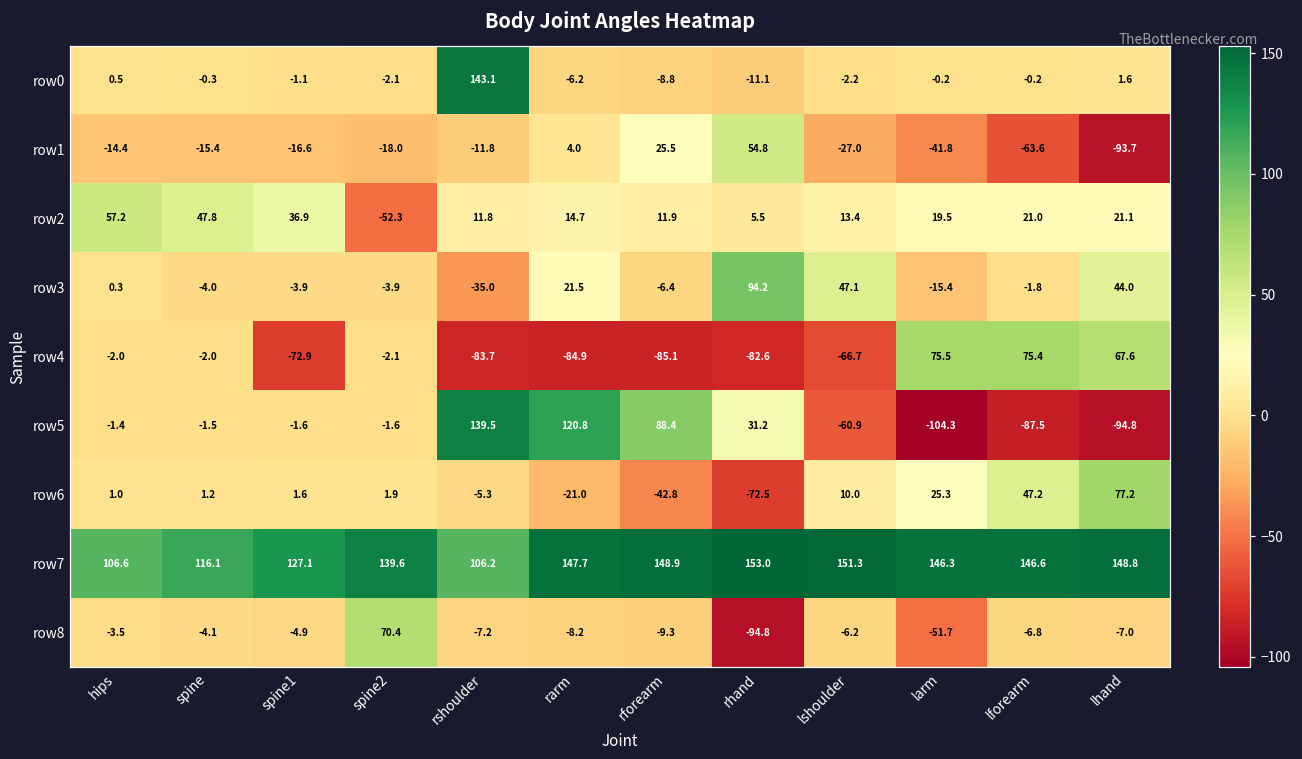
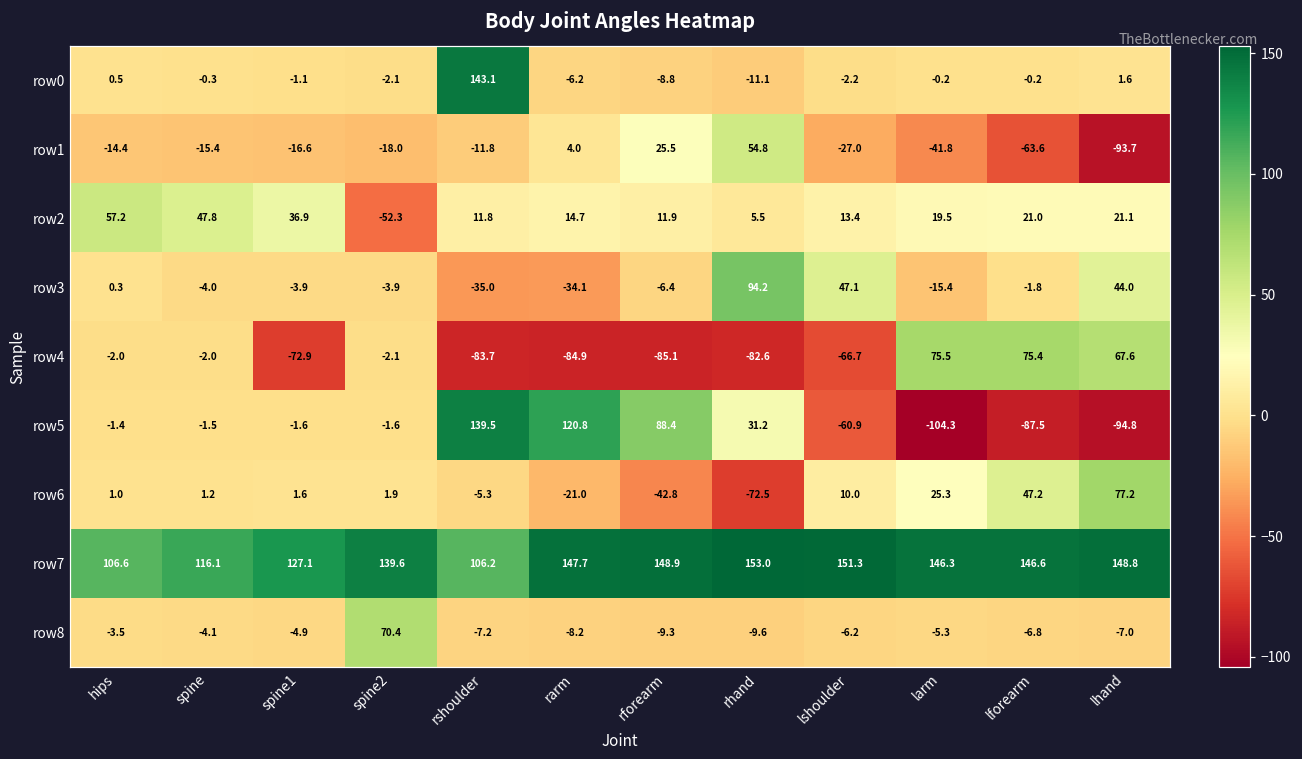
  {
    "row0": {
      "hips": 0.5,
      "spine": -0.3,
      "spine1": -1.1,
      "spine2": -2.1,
      "rshoulder": 143.1,
      "rarm": -6.2,
      "rforearm": -8.8,
      "rhand": -11.1,
      "lshoulder": -2.2,
      "larm": -0.2,
      "lforearm": -0.2,
      "lhand": 1.6
    },
    "row1": {
      "hips": -14.4,
      "spine": -15.4,
      "spine1": -16.6,
      "spine2": -18.0,
      "rshoulder": -11.8,
      "rarm": 4.0,
      "rforearm": 25.5,
      "rhand": 54.8,
      "lshoulder": -27.0,
      "larm": -41.8,
      "lforearm": -63.6,
      "lhand": -93.7
    },
    "row2": {
      "hips": 57.2,
      "spine": 47.8,
      "spine1": 36.9,
      "spine2": -52.3,
      "rshoulder": 11.8,
      "rarm": 14.7,
      "rforearm": 11.9,
      "rhand": 5.5,
      "lshoulder": 13.4,
      "larm": 19.5,
      "lforearm": 21.0,
      "lhand": 21.1
    },
    "row3": {
      "hips": 0.3,
      "spine": -4.0,
      "spine1": -3.9,
      "spine2": -3.9,
      "rshoulder": -35.0,
-     "rarm": 21.5,
+     "rarm": -34.1,
      "rforearm": -6.4,
      "rhand": 94.2,
      "lshoulder": 47.1,
      "larm": -15.4,
      "lforearm": -1.8,
      "lhand": 44.0
    },
    "row4": {
      "hips": -2.0,
      "spine": -2.0,
      "spine1": -72.9,
      "spine2": -2.1,
      "rshoulder": -83.7,
      "rarm": -84.9,
      "rforearm": -85.1,
      "rhand": -82.6,
      "lshoulder": -66.7,
      "larm": 75.5,
      "lforearm": 75.4,
      "lhand": 67.6
    },
    "row5": {
      "hips": -1.4,
      "spine": -1.5,
      "spine1": -1.6,
      "spine2": -1.6,
      "rshoulder": 139.5,
      "rarm": 120.8,
      "rforearm": 88.4,
      "rhand": 31.2,
      "lshoulder": -60.9,
      "larm": -104.3,
      "lforearm": -87.5,
      "lhand": -94.8
    },
    "row6": {
      "hips": 1.0,
      "spine": 1.2,
      "spine1": 1.6,
      "spine2": 1.9,
      "rshoulder": -5.3,
      "rarm": -21.0,
      "rforearm": -42.8,
      "rhand": -72.5,
      "lshoulder": 10.0,
      "larm": 25.3,
      "lforearm": 47.2,
      "lhand": 77.2
    },
    "row7": {
      "hips": 106.6,
      "spine": 116.1,
      "spine1": 127.1,
      "spine2": 139.6,
      "rshoulder": 106.2,
      "rarm": 147.7,
      "rforearm": 148.9,
      "rhand": 153.0,
      "lshoulder": 151.3,
      "larm": 146.3,
      "lforearm": 146.6,
      "lhand": 148.8
    },
    "row8": {
      "hips": -3.5,
      "spine": -4.1,
      "spine1": -4.9,
      "spine2": 70.4,
      "rshoulder": -7.2,
      "rarm": -8.2,
      "rforearm": -9.3,
-     "rhand": -94.8,
+     "rhand": -9.6,
      "lshoulder": -6.2,
-     "larm": -51.7,
+     "larm": -5.3,
      "lforearm": -6.8,
      "lhand": -7.0
    }
  }
